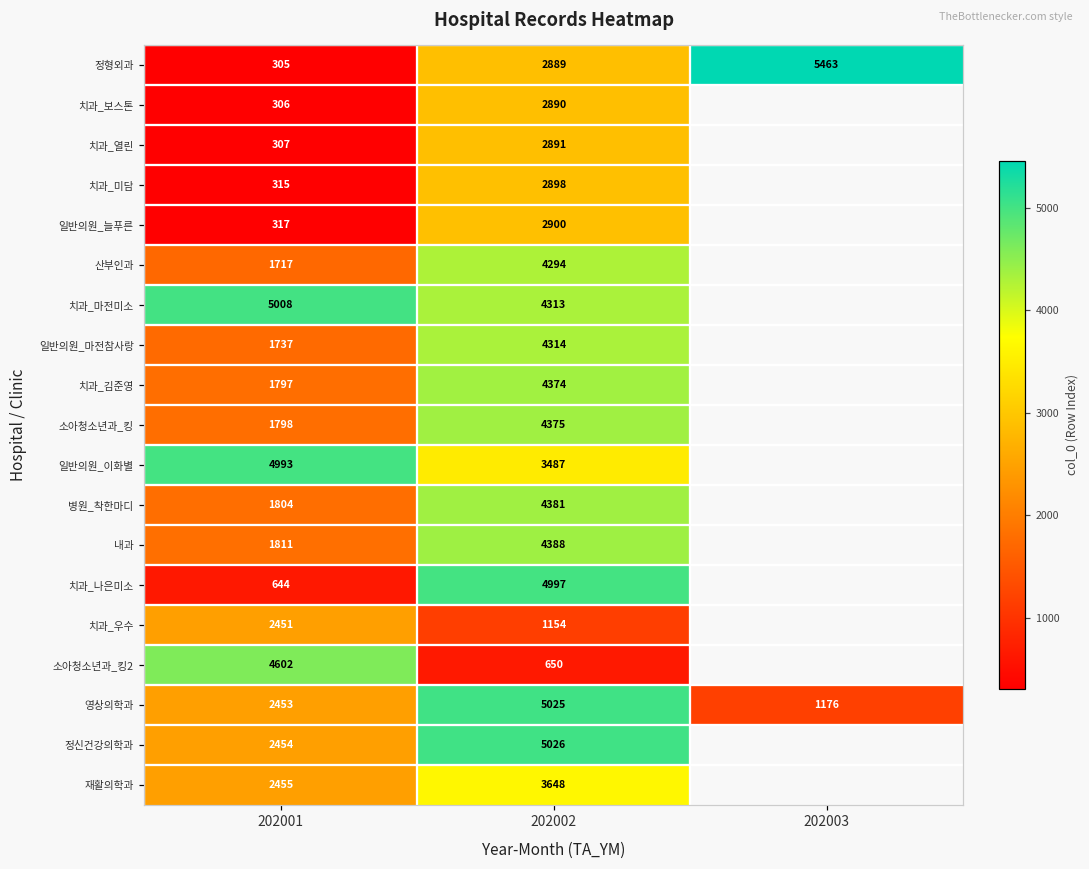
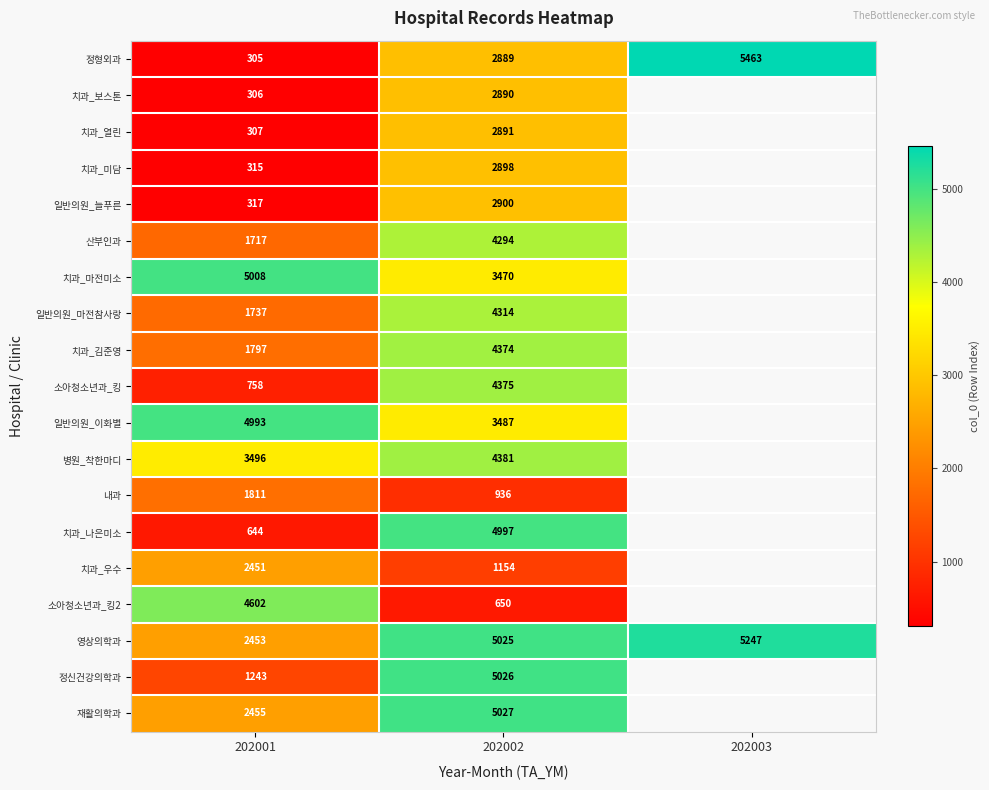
  {
    "정형외과": {
      "202001": 305,
      "202002": 2889,
      "202003": 5463
    },
    "치과_보스톤": {
      "202001": 306,
      "202002": 2890
    },
    "치과_열린": {
      "202001": 307,
      "202002": 2891
    },
    "치과_미담": {
      "202001": 315,
      "202002": 2898
    },
    "일반의원_늘푸른": {
      "202001": 317,
      "202002": 2900
    },
    "산부인과": {
      "202001": 1717,
      "202002": 4294
    },
    "치과_마전미소": {
      "202001": 5008,
-     "202002": 4313
+     "202002": 3470
    },
    "일반의원_마전참사랑": {
      "202001": 1737,
      "202002": 4314
    },
    "치과_김준영": {
      "202001": 1797,
      "202002": 4374
    },
    "소아청소년과_킹": {
-     "202001": 1798,
+     "202001": 758,
      "202002": 4375
    },
    "일반의원_이화별": {
      "202001": 4993,
      "202002": 3487
    },
    "병원_착한마디": {
-     "202001": 1804,
+     "202001": 3496,
      "202002": 4381
    },
    "내과": {
      "202001": 1811,
-     "202002": 4388
+     "202002": 936
    },
    "치과_나은미소": {
      "202001": 644,
      "202002": 4997
    },
    "치과_우수": {
      "202001": 2451,
      "202002": 1154
    },
    "소아청소년과_킹2": {
      "202001": 4602,
      "202002": 650
    },
    "영상의학과": {
      "202001": 2453,
      "202002": 5025,
-     "202003": 1176
+     "202003": 5247
    },
    "정신건강의학과": {
-     "202001": 2454,
+     "202001": 1243,
      "202002": 5026
    },
    "재활의학과": {
      "202001": 2455,
-     "202002": 3648
+     "202002": 5027
    }
  }
